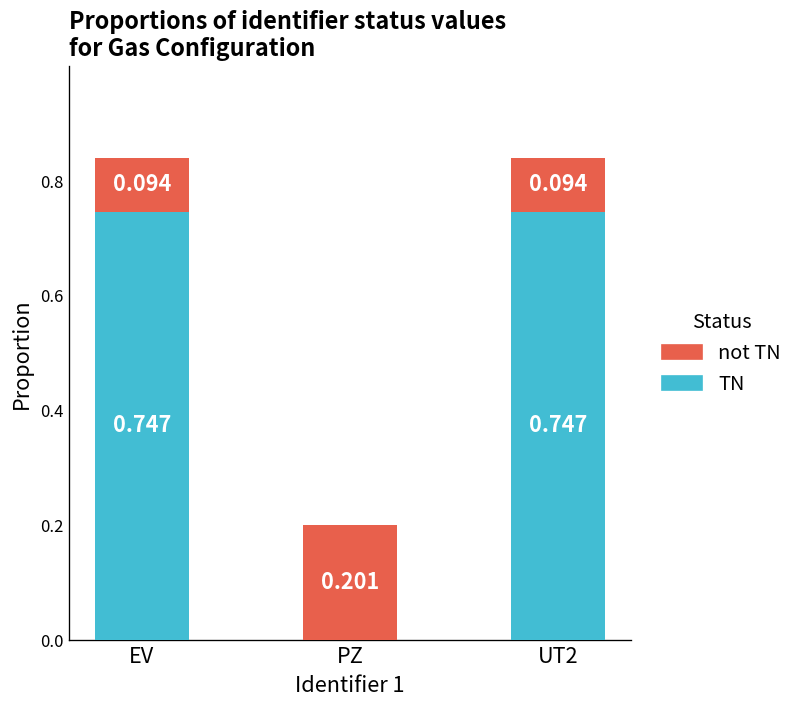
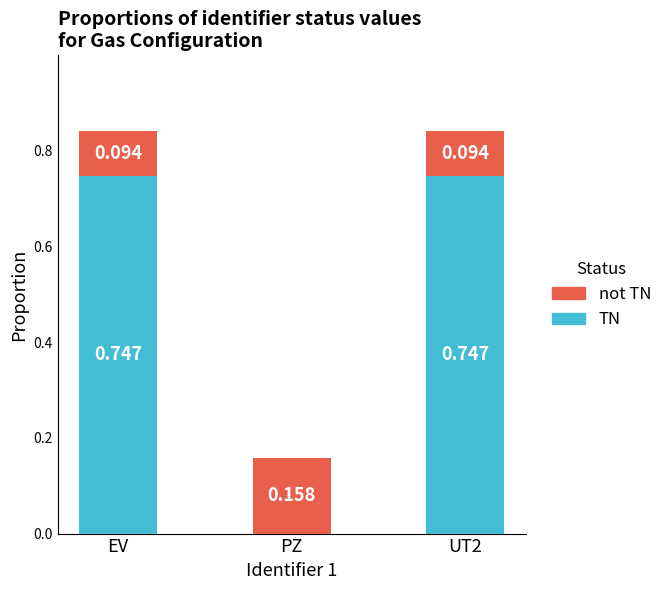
  {
    "TN": {
      "EV": 0.747,
      "UT2": 0.747
    },
    "not TN": {
      "EV": 0.094,
-     "PZ": 0.201,
+     "PZ": 0.158,
      "UT2": 0.094
    }
  }
